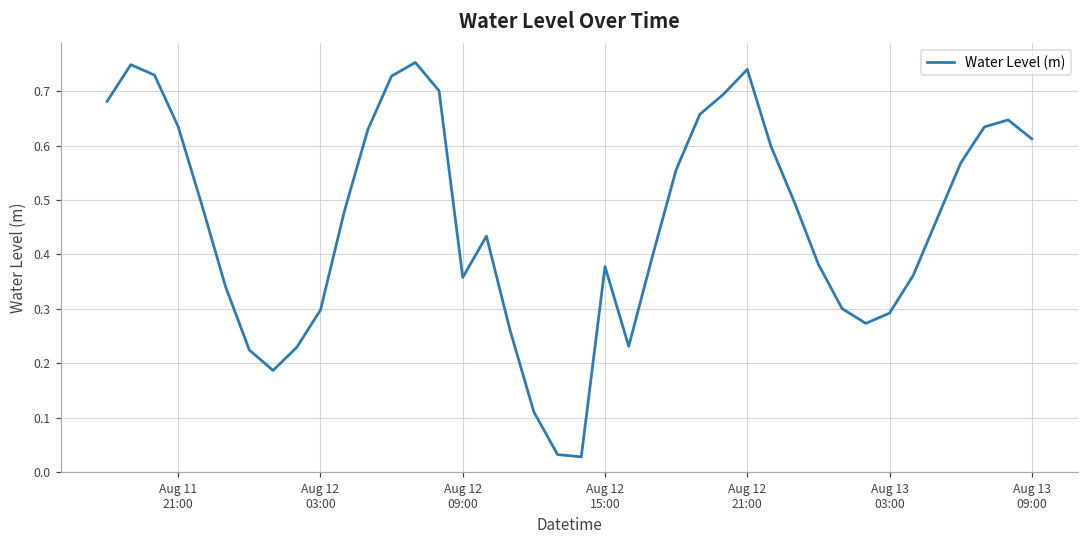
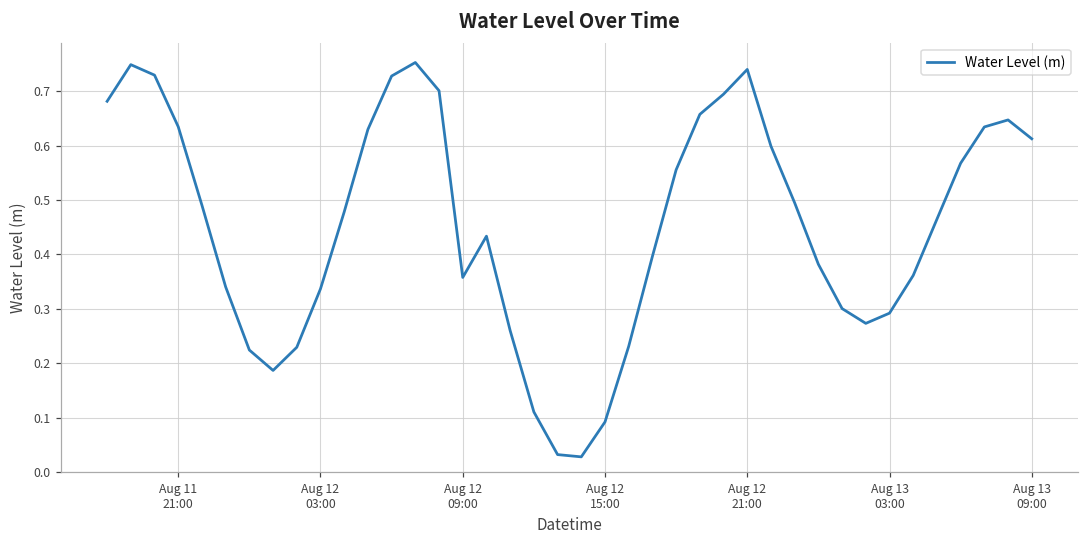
  {
    "Aug 11 21:00": 0.63,
-   "Aug 12 03:00": 0.30,
+   "Aug 12 03:00": 0.34,
    "Aug 12 09:00": 0.36,
-   "Aug 12 15:00": 0.38,
+   "Aug 12 15:00": 0.09,
    "Aug 12 21:00": 0.74,
    "Aug 13 03:00": 0.29,
    "Aug 13 09:00": 0.61
  }
